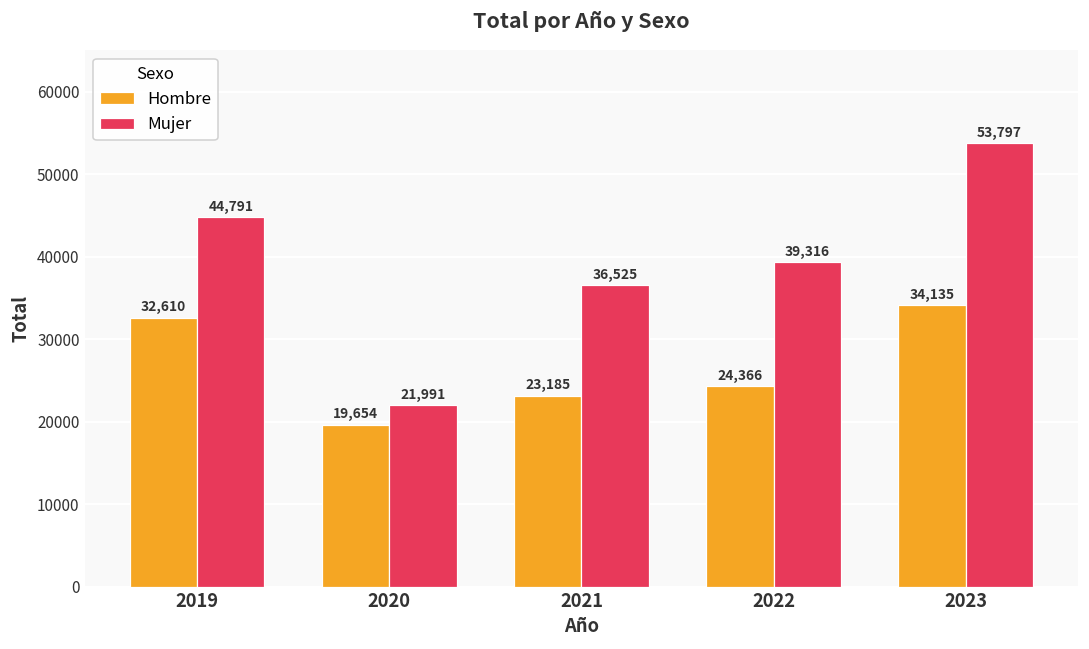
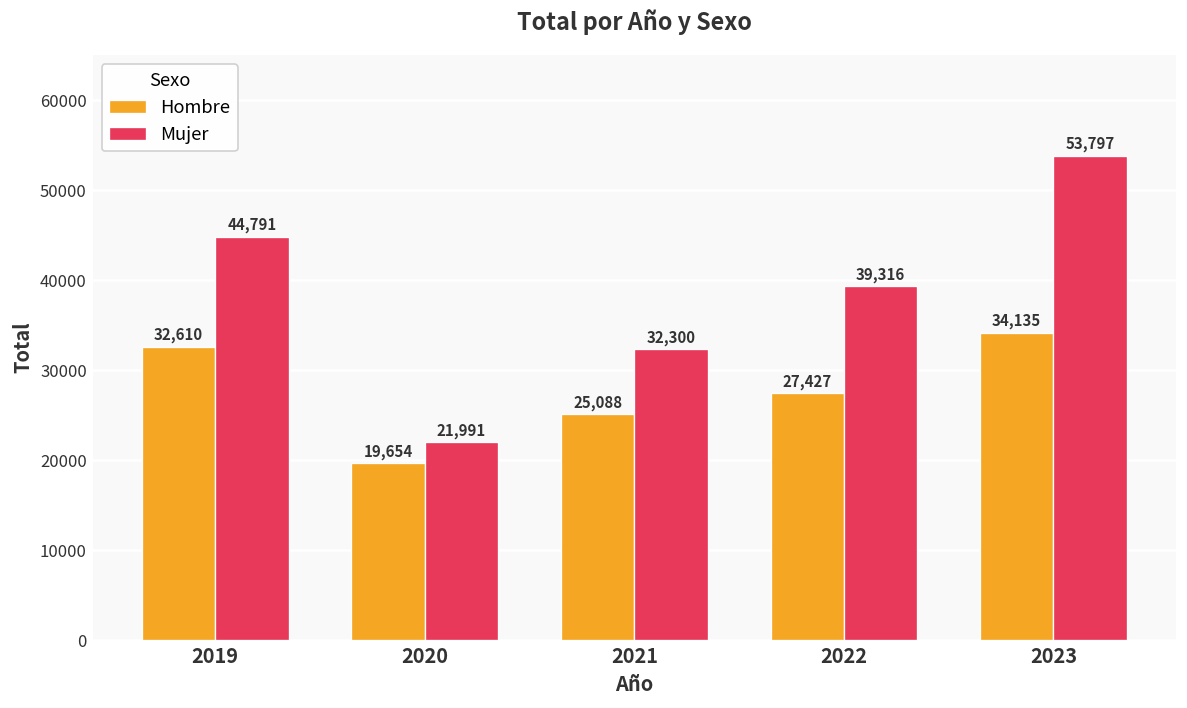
  {
    "Hombre": {
      "2019": "32,610",
      "2020": "19,654",
-     "2021": "23,185",
-     "2022": "24,366",
+     "2021": "25,088",
+     "2022": "27,427",
      "2023": "34,135"
    },
    "Mujer": {
      "2019": "44,791",
      "2020": "21,991",
-     "2021": "36,525",
+     "2021": "32,300",
      "2022": "39,316",
      "2023": "53,797"
    }
  }
